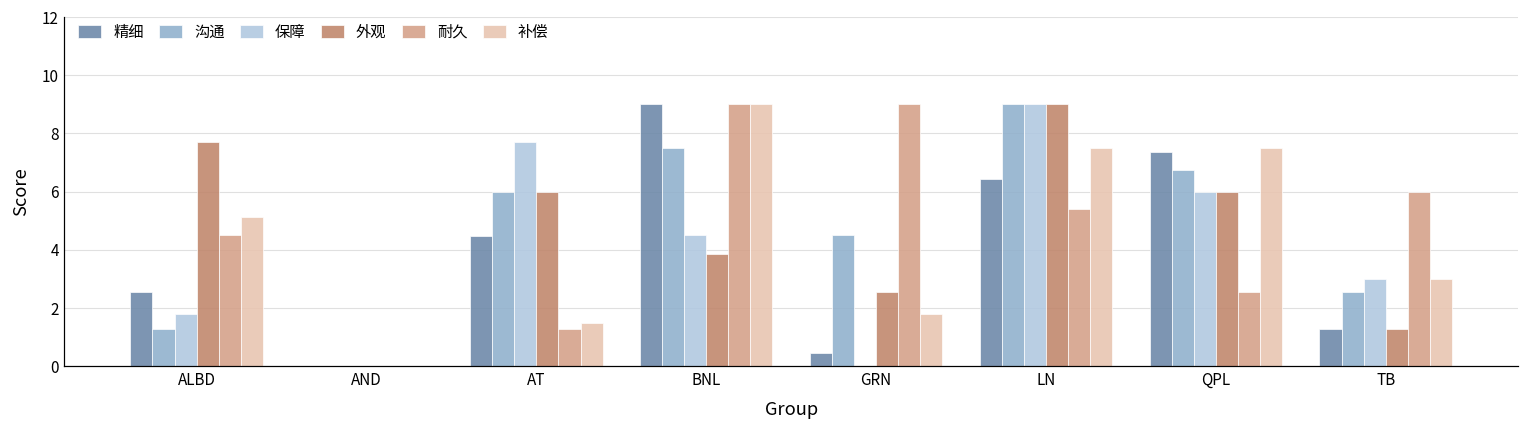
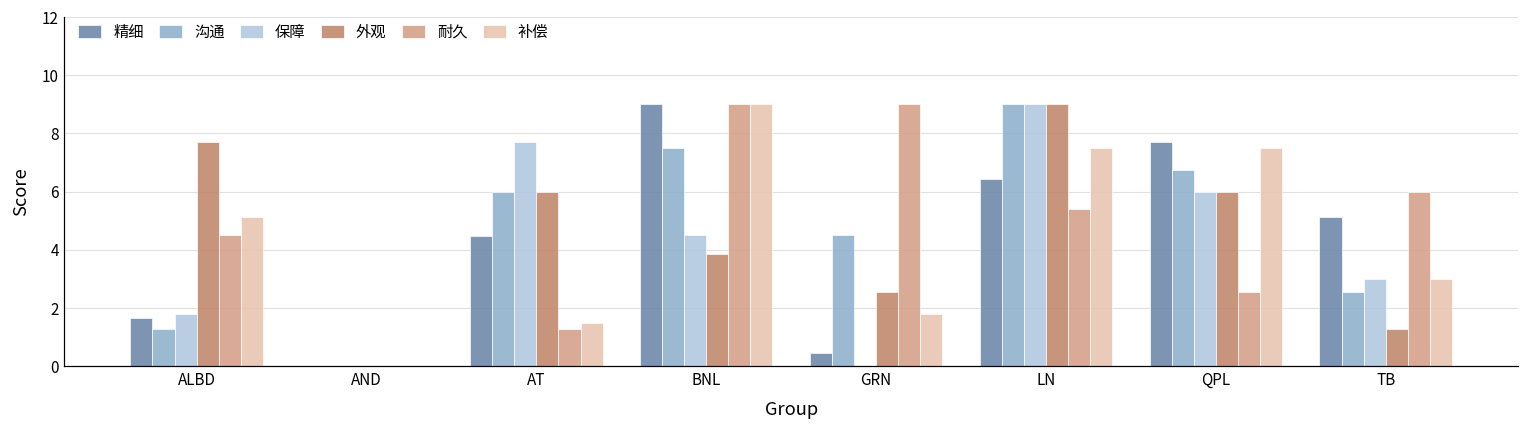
  {
    "精细": {
-     "ALBD": 2.6,
+     "ALBD": 1.7,
      "AND": 0.0,
      "AT": 4.5,
      "BNL": 9.0,
      "GRN": 0.5,
      "LN": 6.4,
-     "QPL": 7.4,
-     "TB": 1.3
+     "QPL": 7.7,
+     "TB": 5.1
    }
  }
